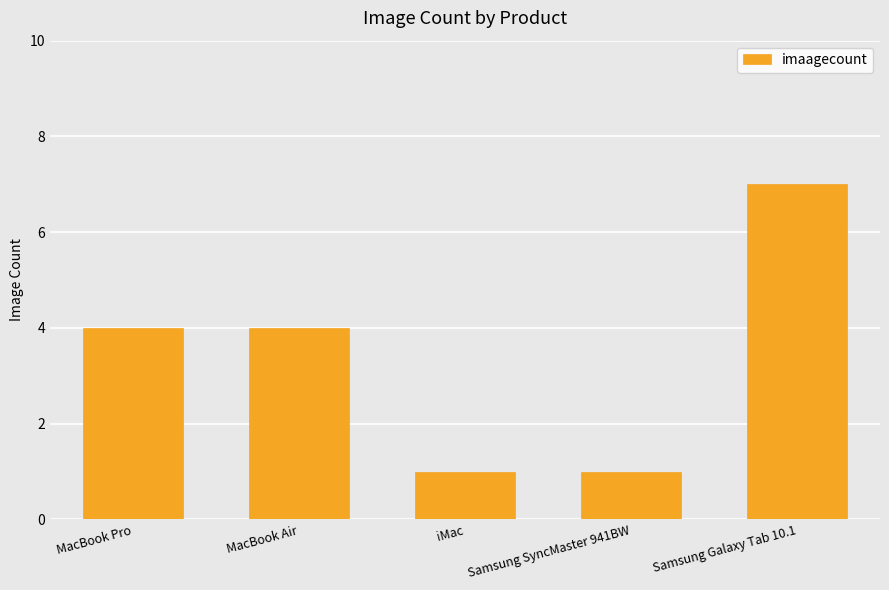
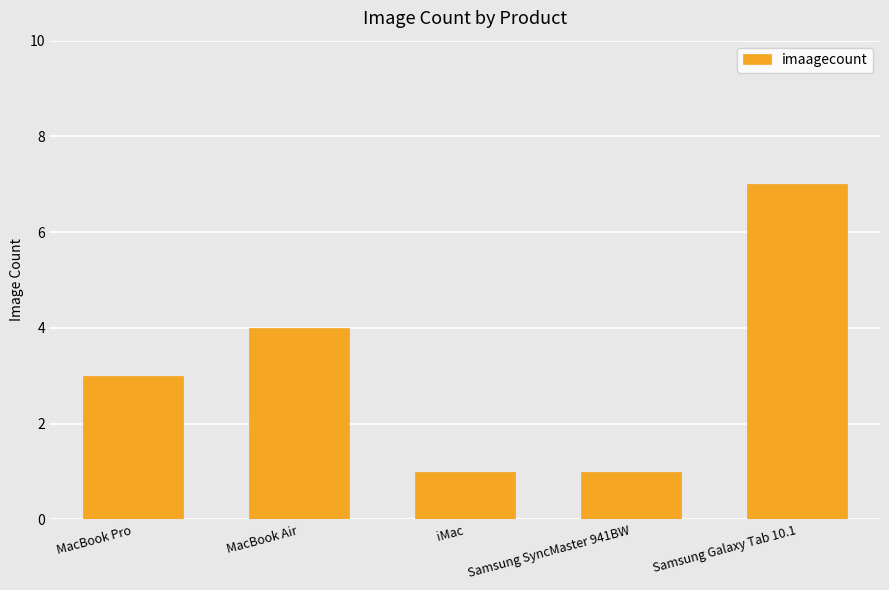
  {
-   "MacBook Pro": 4,
+   "MacBook Pro": 3,
    "MacBook Air": 4,
    "iMac": 1,
    "Samsung SyncMaster 941BW": 1,
    "Samsung Galaxy Tab 10.1": 7
  }
